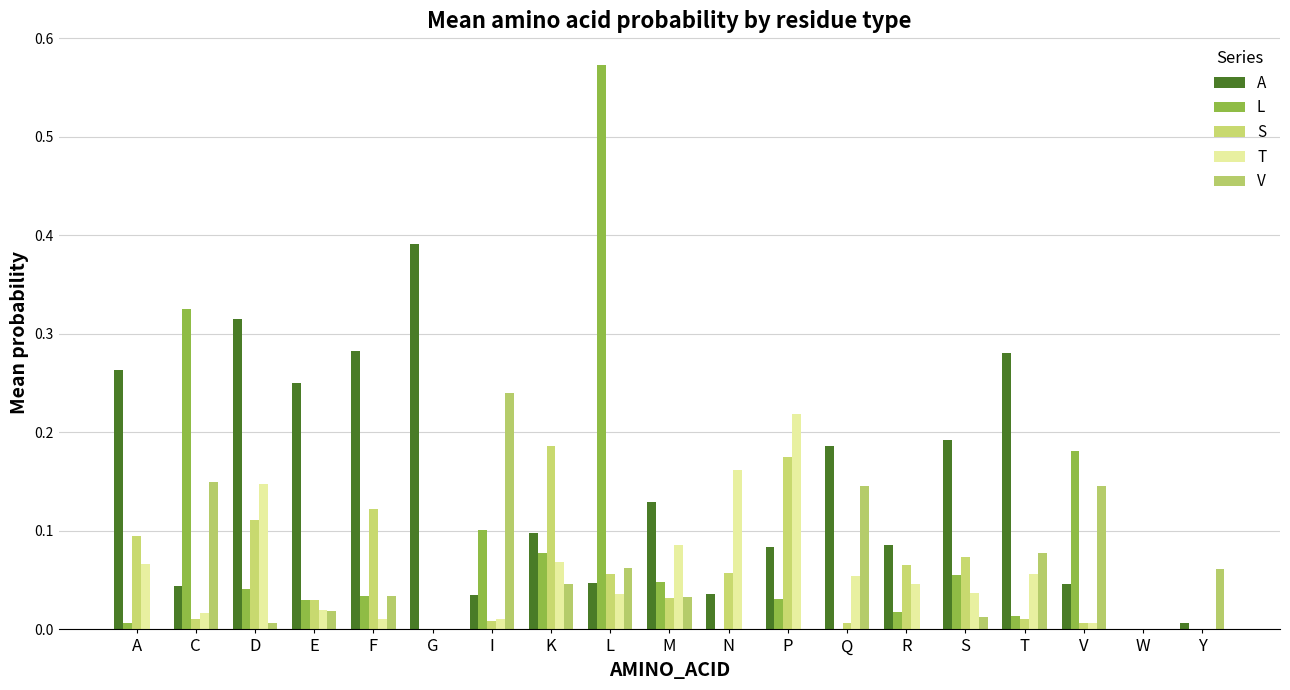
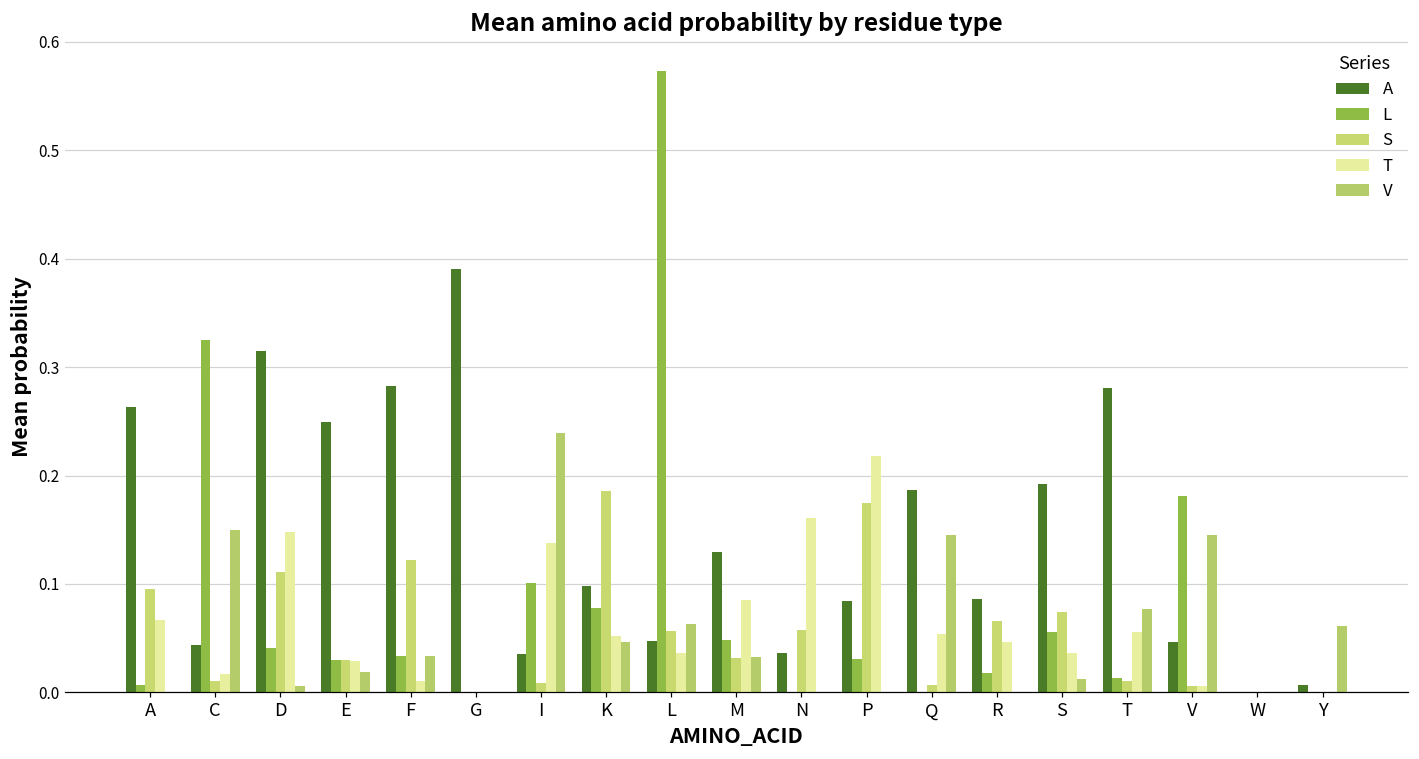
  {
    "A": {
      "A": 0.26,
      "C": 0.04,
      "D": 0.32,
      "E": 0.25,
      "F": 0.28,
      "G": 0.39,
      "I": 0.04,
      "K": 0.10,
      "L": 0.05,
      "M": 0.13,
      "N": 0.04,
      "P": 0.08,
      "Q": 0.19,
      "R": 0.09,
      "S": 0.19,
      "T": 0.28,
      "V": 0.05,
      "W": 0.00,
      "Y": 0.01
    },
    "T": {
      "A": 0.07,
      "C": 0.02,
      "D": 0.15,
-     "E": 0.02,
+     "E": 0.03,
      "F": 0.01,
      "G": 0.00,
-     "I": 0.01,
-     "K": 0.07,
+     "I": 0.14,
+     "K": 0.05,
      "L": 0.04,
      "M": 0.09,
      "N": 0.16,
      "P": 0.22,
      "Q": 0.05,
      "R": 0.05,
      "S": 0.04,
      "T": 0.06,
      "V": 0.01,
      "W": 0.00,
      "Y": 0.00
    }
  }
